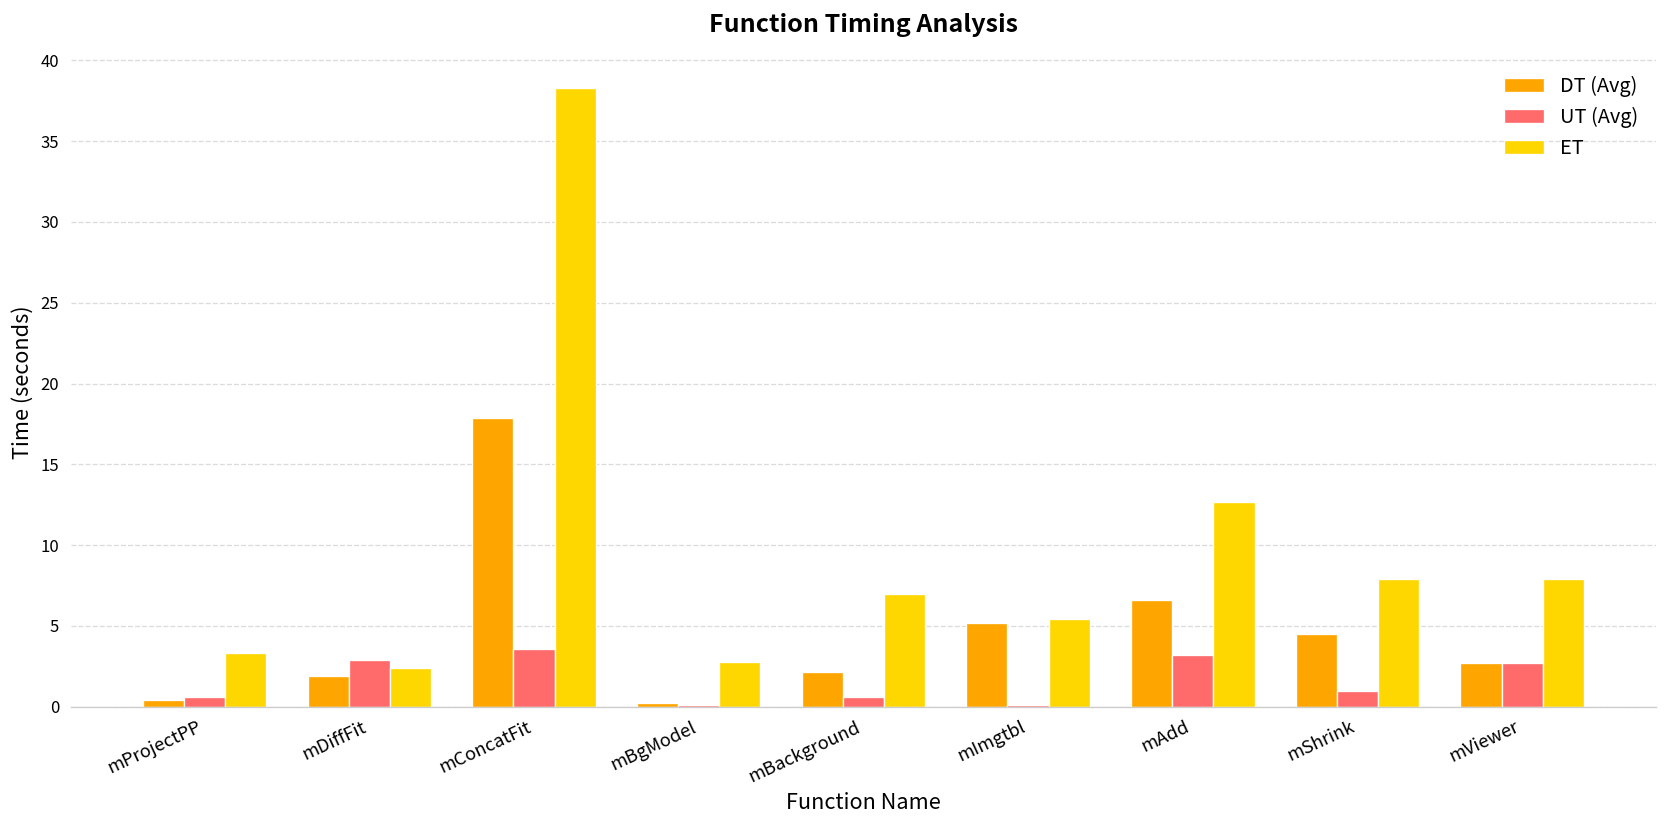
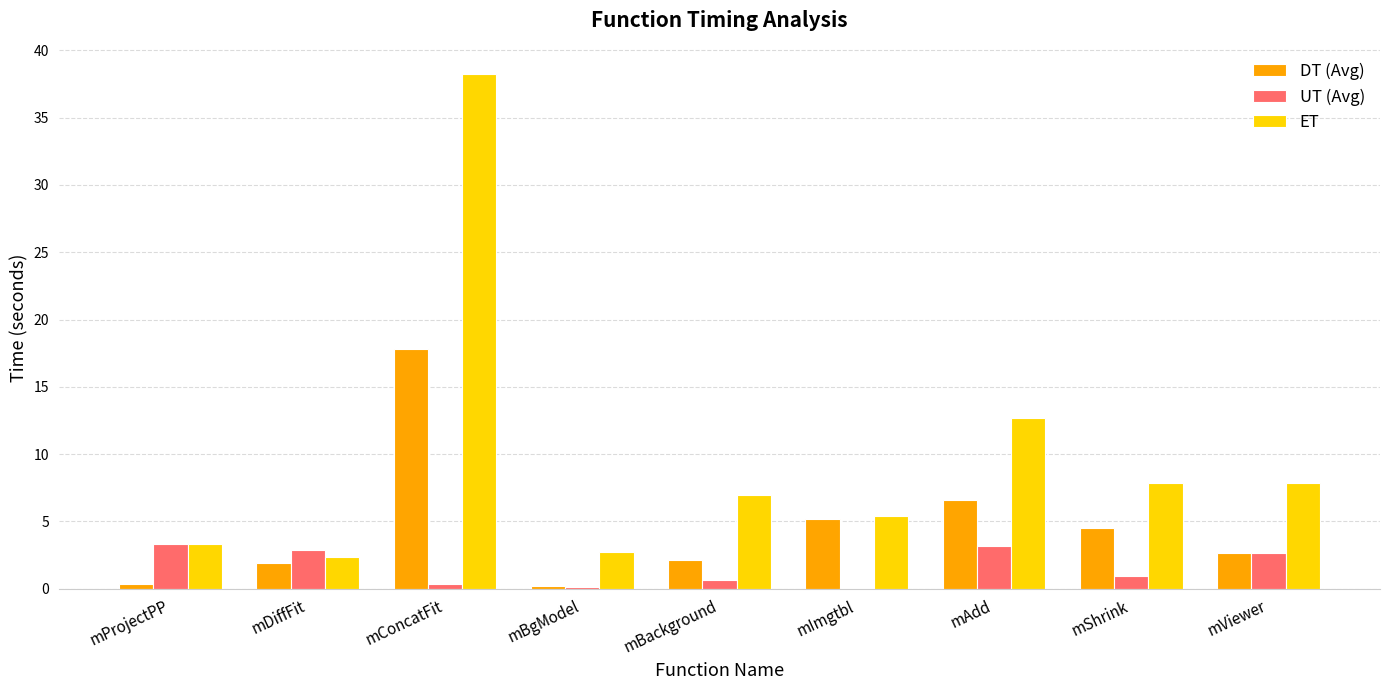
  {
    "UT (Avg)": {
-     "mProjectPP": 0.6,
+     "mProjectPP": 3.3,
      "mDiffFit": 2.9,
-     "mConcatFit": 3.6,
+     "mConcatFit": 0.4,
      "mBackground": 0.6,
      "mAdd": 3.2,
      "mShrink": 0.9,
      "mViewer": 2.7
    }
  }
